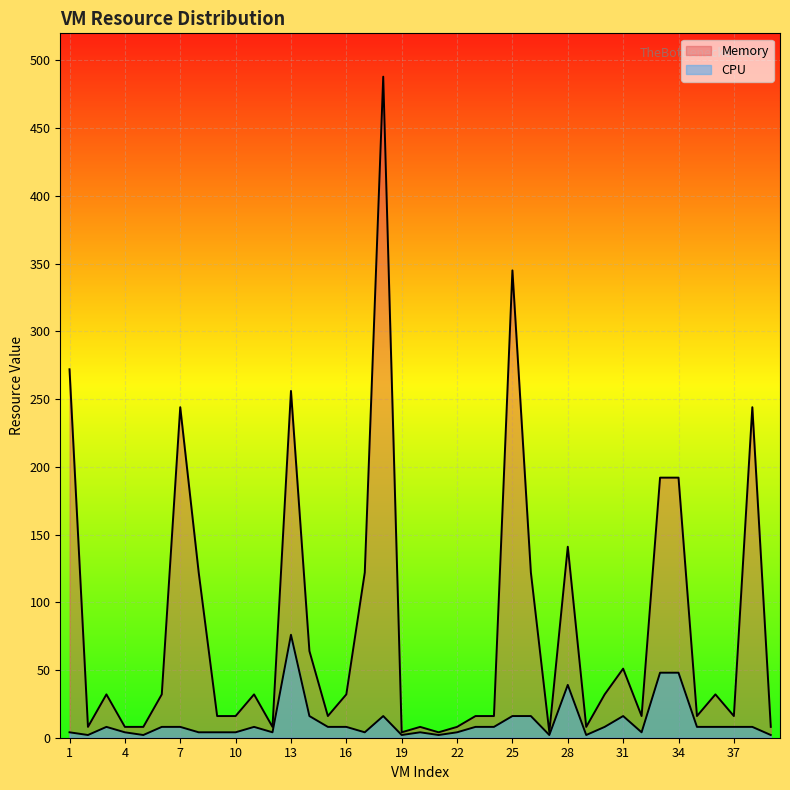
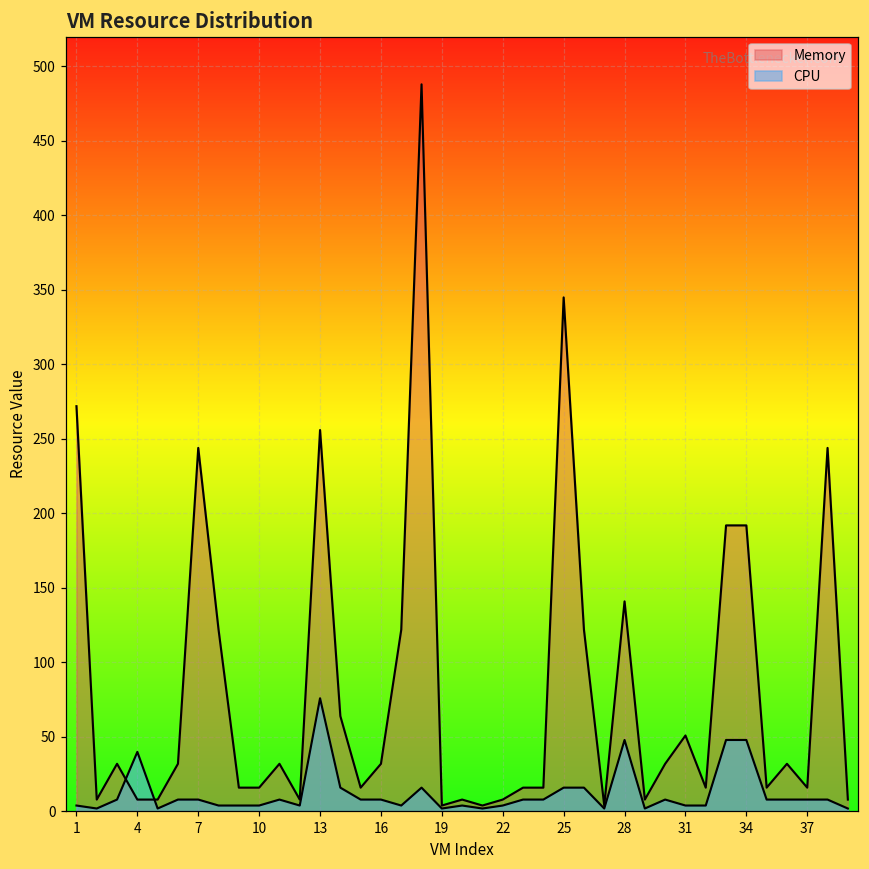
  {
    "Memory": {
      "1": 272,
      "4": 8,
      "7": 244,
      "10": 16,
      "13": 256,
      "16": 32,
      "19": 4,
      "22": 8,
      "25": 345,
      "28": 141,
      "31": 51,
      "34": 192,
      "37": 16
    },
    "CPU": {
      "1": 4,
-     "4": 4,
+     "4": 40,
      "7": 8,
      "10": 4,
      "13": 76,
      "16": 8,
      "19": 2,
      "22": 4,
      "25": 16,
-     "28": 39,
-     "31": 16,
+     "28": 48,
+     "31": 4,
      "34": 48,
      "37": 8
    }
  }
